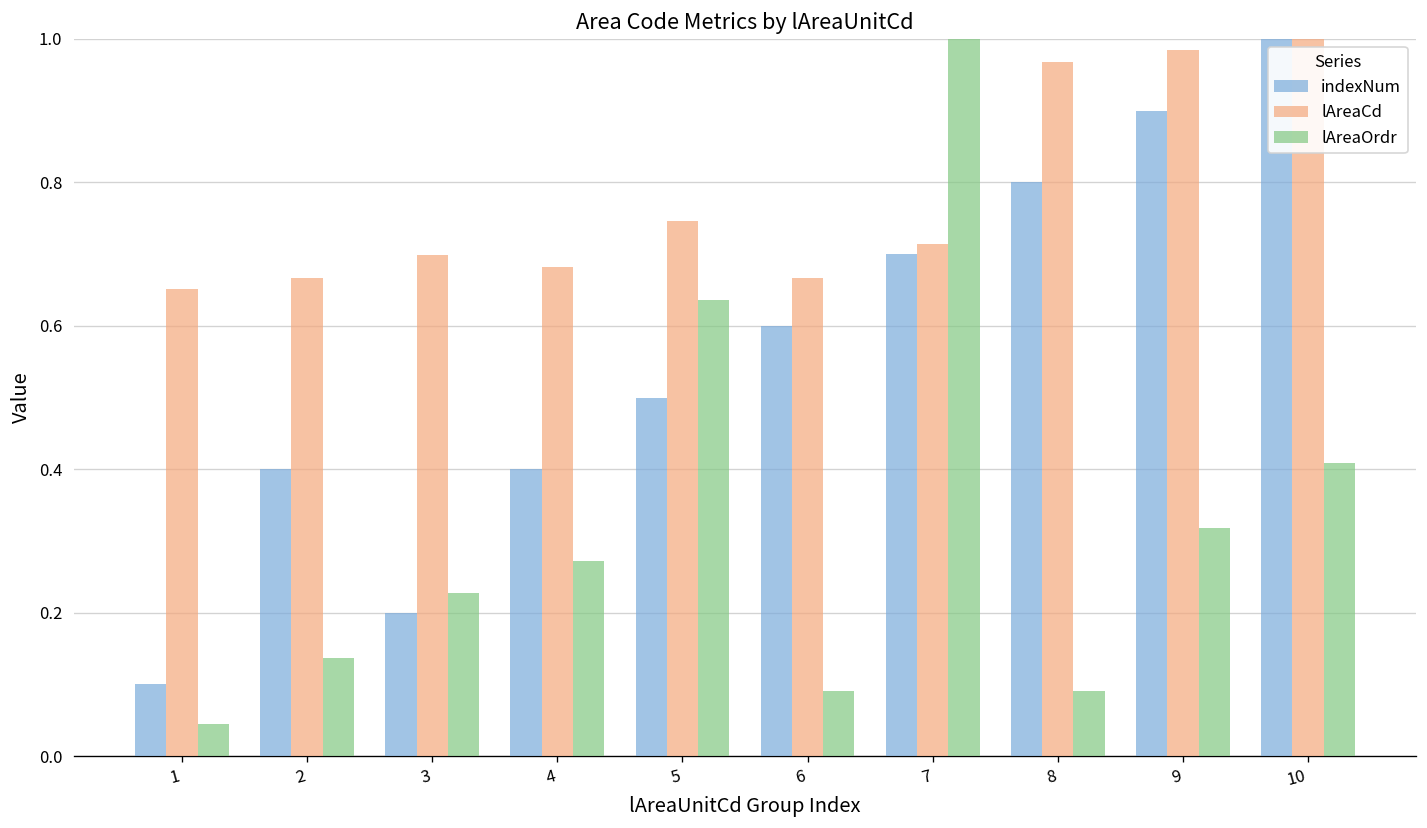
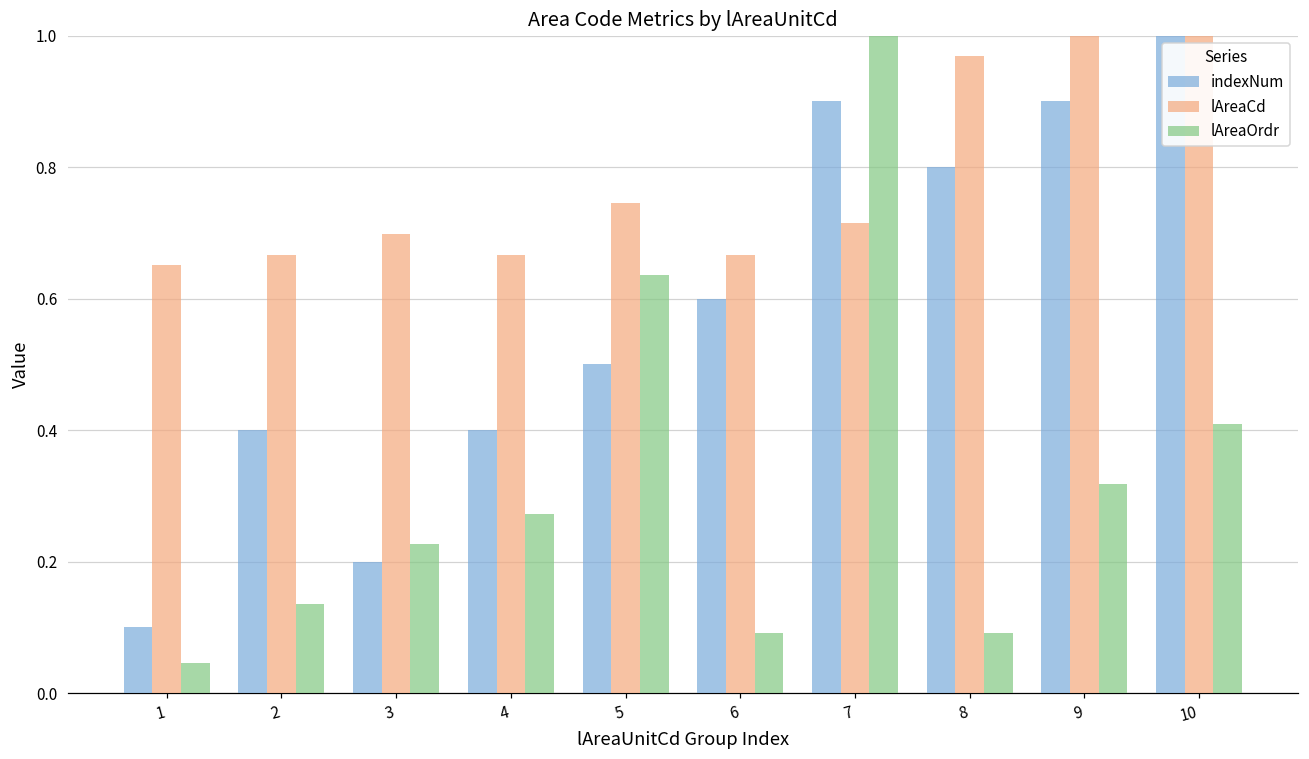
  {
    "indexNum": {
      "1": 0.10,
      "2": 0.40,
      "3": 0.20,
      "4": 0.40,
      "5": 0.50,
      "6": 0.60,
-     "7": 0.70,
+     "7": 0.90,
      "8": 0.80,
      "9": 0.90,
      "10": 1.00
    },
    "lAreaCd": {
      "1": 0.65,
      "2": 0.67,
      "3": 0.70,
-     "4": 0.68,
+     "4": 0.67,
      "5": 0.75,
      "6": 0.67,
      "7": 0.71,
      "8": 0.97,
-     "9": 0.98,
+     "9": 1.00,
      "10": 1.00
    },
    "lAreaOrdr": {
      "1": 0.05,
      "2": 0.14,
      "3": 0.23,
      "4": 0.27,
      "5": 0.64,
      "6": 0.09,
      "7": 1.00,
      "8": 0.09,
      "9": 0.32,
      "10": 0.41
    }
  }
